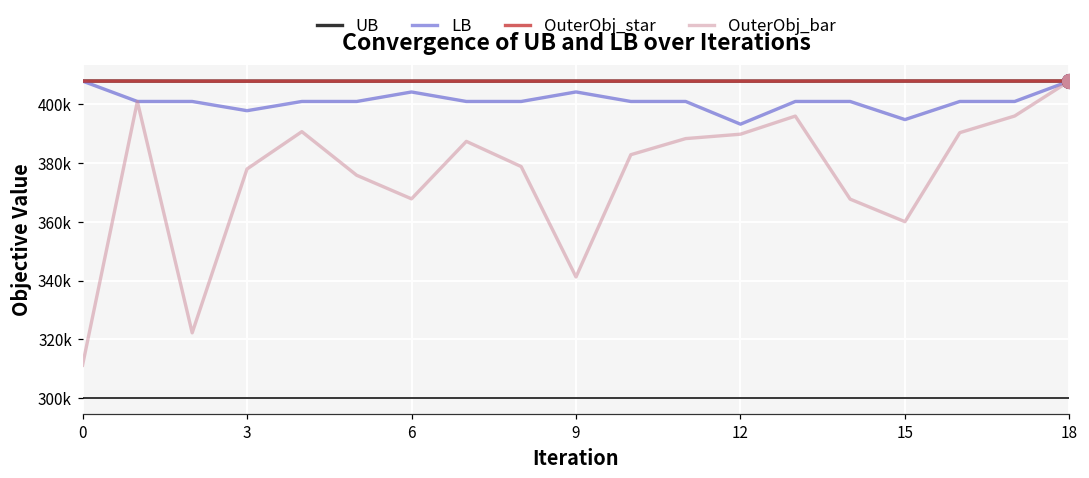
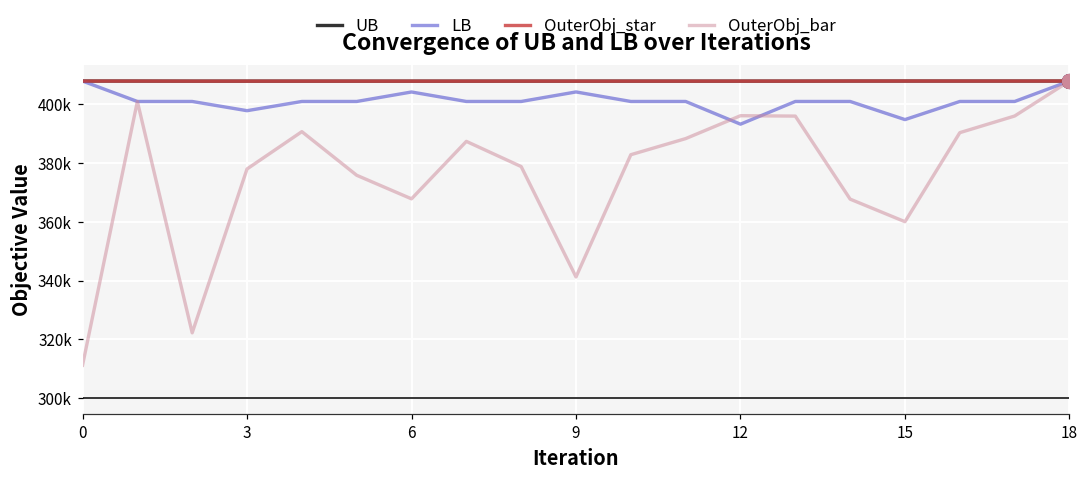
  {
    "OuterObj_star": {
      "3": 408000,
      "6": 408000,
      "9": 408000,
      "12": 408000,
      "15": 408000
    },
    "LB": {
      "3": 398000,
      "6": 404000,
      "9": 404000,
      "12": 393000,
      "15": 395000
    },
    "OuterObj_bar": {
      "0": 311000,
      "3": 378000,
      "6": 368000,
      "9": 341000,
-     "12": 390000,
+     "12": 396000,
      "15": 360000
    }
  }
